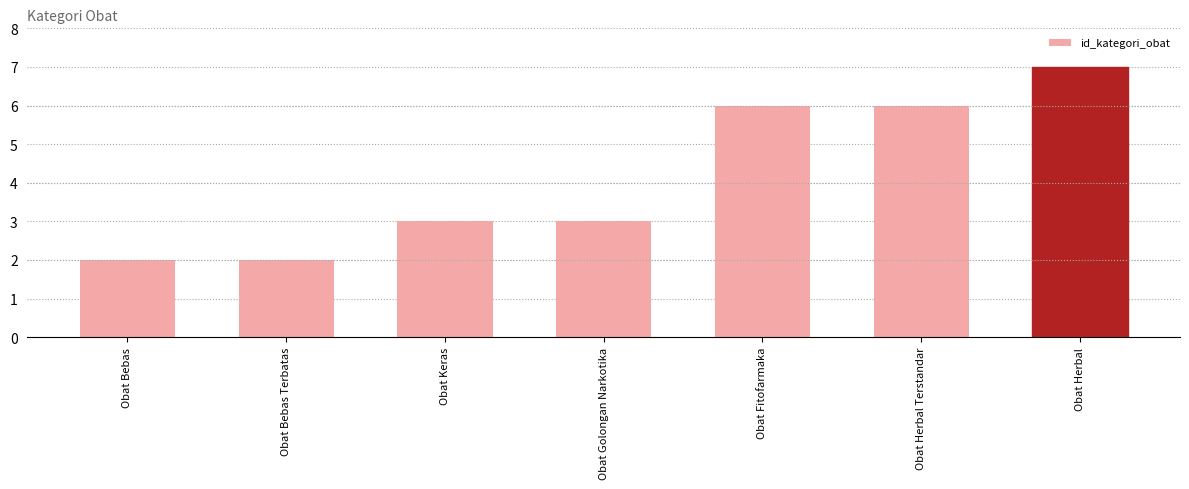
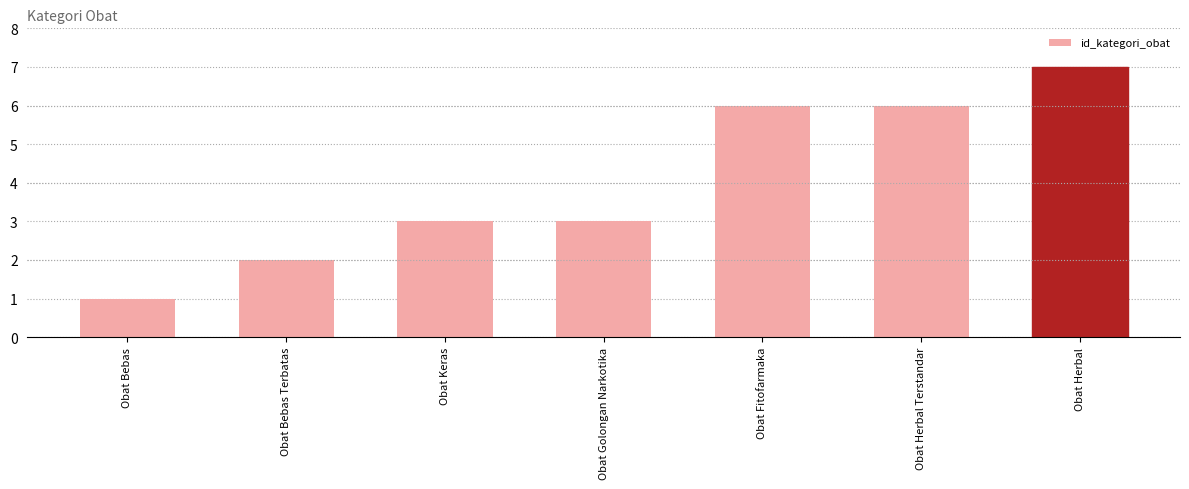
  {
-   "Obat Bebas": 2,
+   "Obat Bebas": 1,
    "Obat Bebas Terbatas": 2,
    "Obat Keras": 3,
    "Obat Golongan Narkotika": 3,
    "Obat Fitofarmaka": 6,
    "Obat Herbal Terstandar": 6,
    "Obat Herbal": 7
  }
